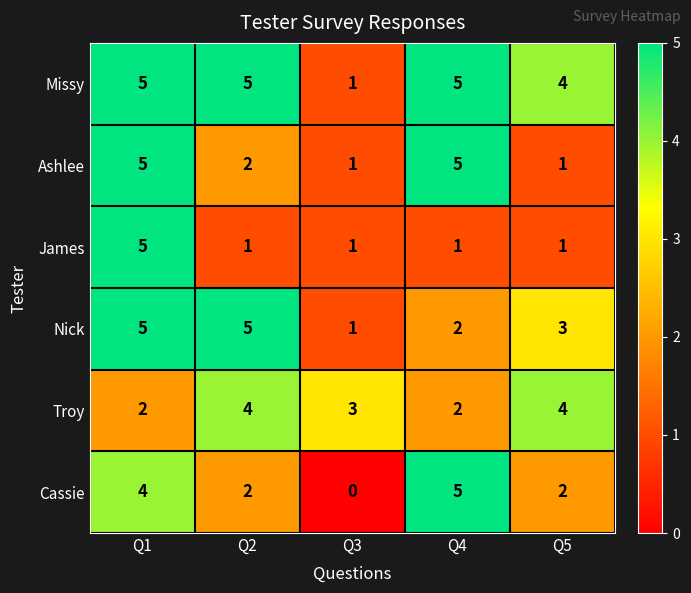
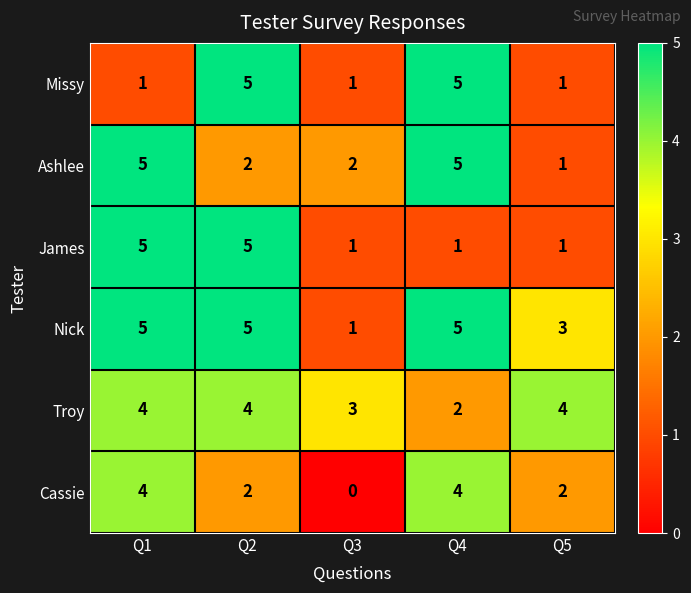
  {
    "Missy": {
-     "Q1": 5,
+     "Q1": 1,
      "Q2": 5,
      "Q3": 1,
      "Q4": 5,
-     "Q5": 4
+     "Q5": 1
    },
    "Ashlee": {
      "Q1": 5,
      "Q2": 2,
-     "Q3": 1,
+     "Q3": 2,
      "Q4": 5,
      "Q5": 1
    },
    "James": {
      "Q1": 5,
-     "Q2": 1,
+     "Q2": 5,
      "Q3": 1,
      "Q4": 1,
      "Q5": 1
    },
    "Nick": {
      "Q1": 5,
      "Q2": 5,
      "Q3": 1,
-     "Q4": 2,
+     "Q4": 5,
      "Q5": 3
    },
    "Troy": {
-     "Q1": 2,
+     "Q1": 4,
      "Q2": 4,
      "Q3": 3,
      "Q4": 2,
      "Q5": 4
    },
    "Cassie": {
      "Q1": 4,
      "Q2": 2,
      "Q3": 0,
-     "Q4": 5,
+     "Q4": 4,
      "Q5": 2
    }
  }
